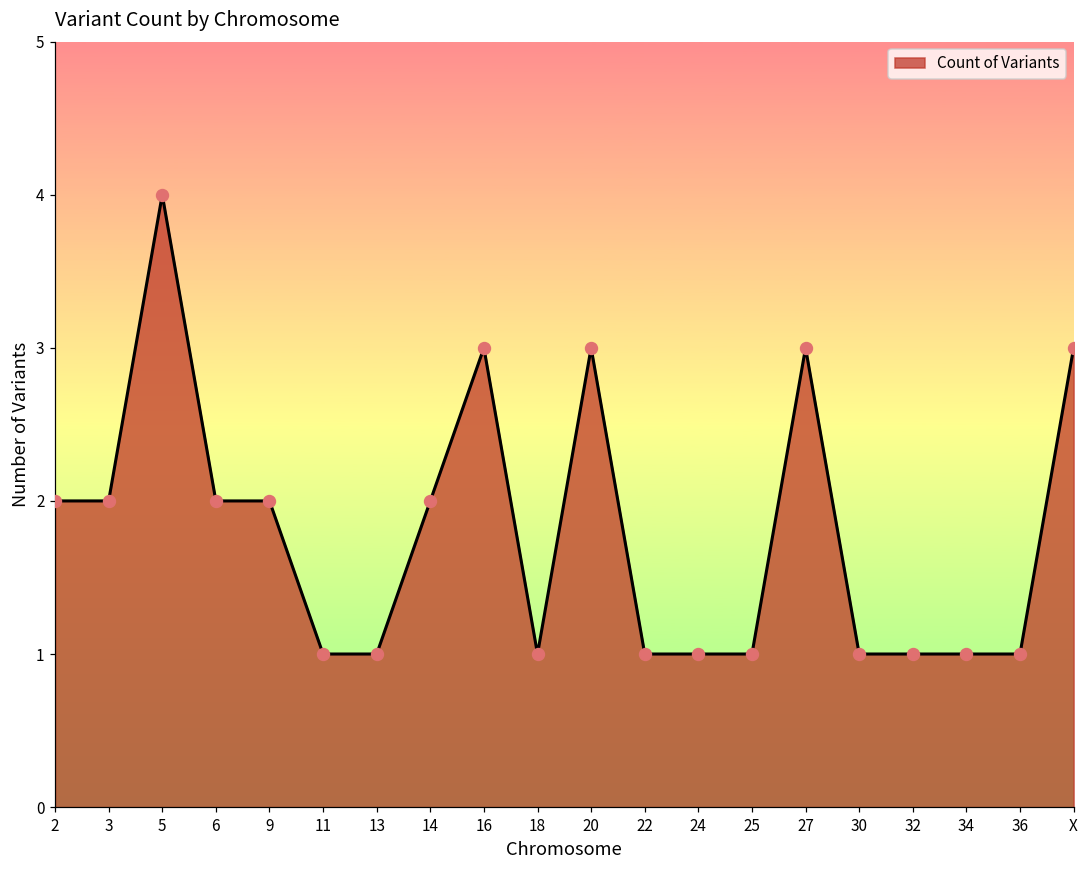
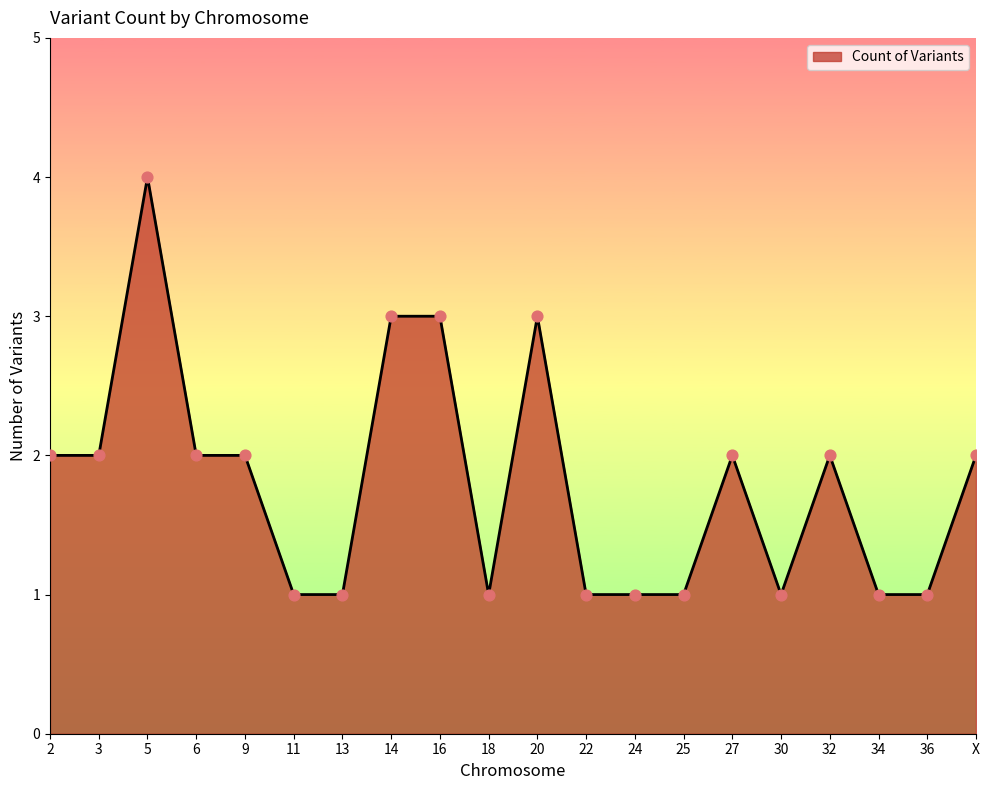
  {
    "2": 2,
    "3": 2,
    "5": 4,
    "6": 2,
    "9": 2,
    "11": 1,
    "13": 1,
-   "14": 2,
+   "14": 3,
    "16": 3,
    "18": 1,
    "20": 3,
    "22": 1,
    "24": 1,
    "25": 1,
-   "27": 3,
+   "27": 2,
    "30": 1,
-   "32": 1,
+   "32": 2,
    "34": 1,
    "36": 1,
-   "X": 3
+   "X": 2
  }
